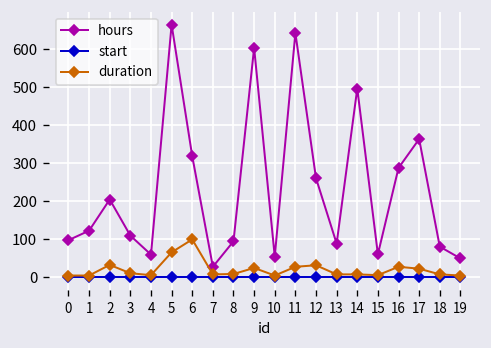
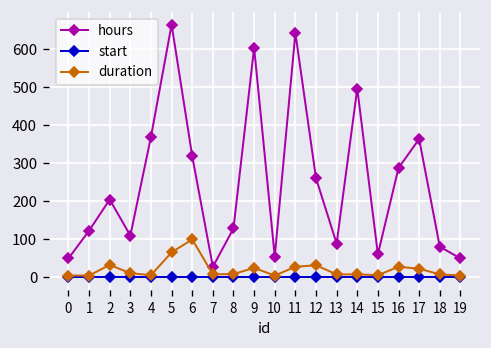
  {
    "hours": {
-     "0": 100,
+     "0": 50,
      "1": 120,
      "2": 210,
      "3": 110,
-     "4": 60,
+     "4": 370,
      "5": 670,
      "6": 320,
      "7": 30,
-     "8": 100,
+     "8": 130,
      "9": 600,
      "10": 60,
      "11": 640,
      "12": 260,
      "13": 90,
      "14": 500,
      "15": 60,
      "16": 290,
      "17": 360,
      "18": 80,
      "19": 50
    },
    "start": {
      "2": 0,
      "3": 0,
      "5": 0,
      "6": 0,
      "8": 0,
      "9": 0,
      "11": 0,
      "12": 0,
      "16": 0,
      "17": 0
    },
    "duration": {
      "2": 30,
      "3": 10,
      "5": 70,
      "6": 100,
      "8": 10,
      "9": 30,
      "11": 30,
      "12": 30,
      "16": 30,
      "17": 20
    }
  }
